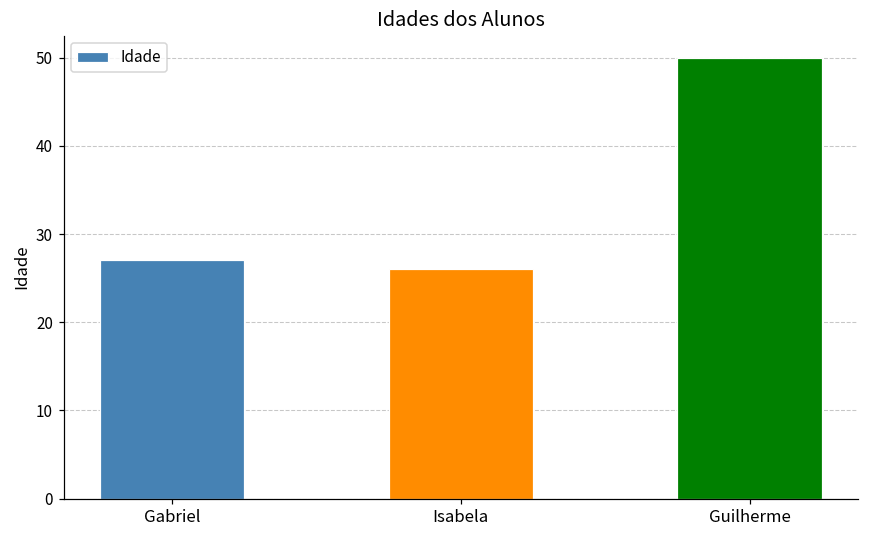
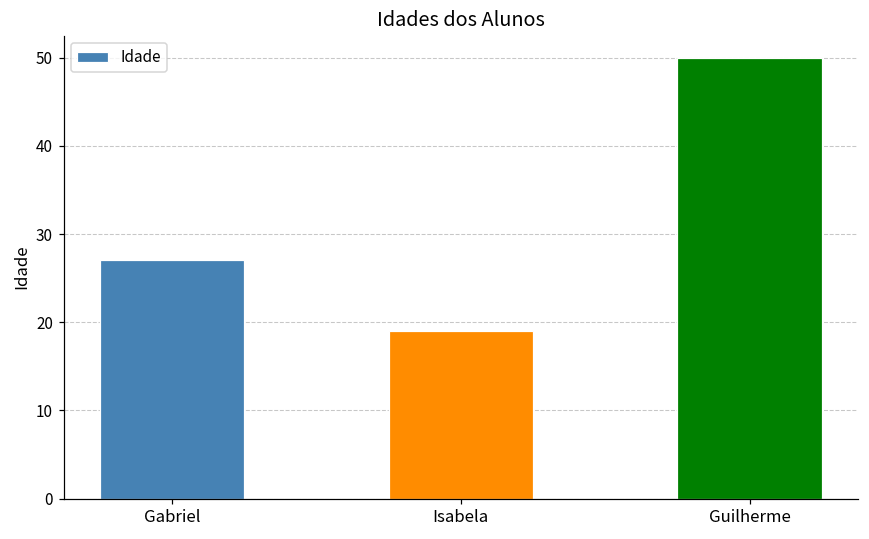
  {
    "Gabriel": 27,
-   "Isabela": 26,
+   "Isabela": 19,
    "Guilherme": 50
  }
